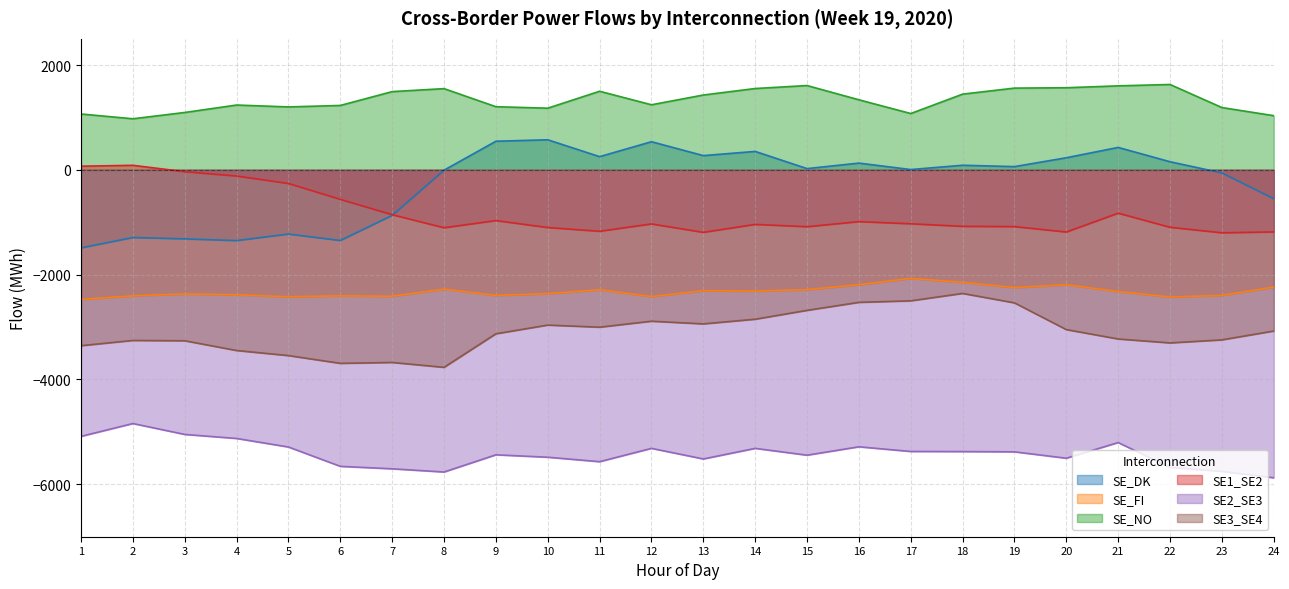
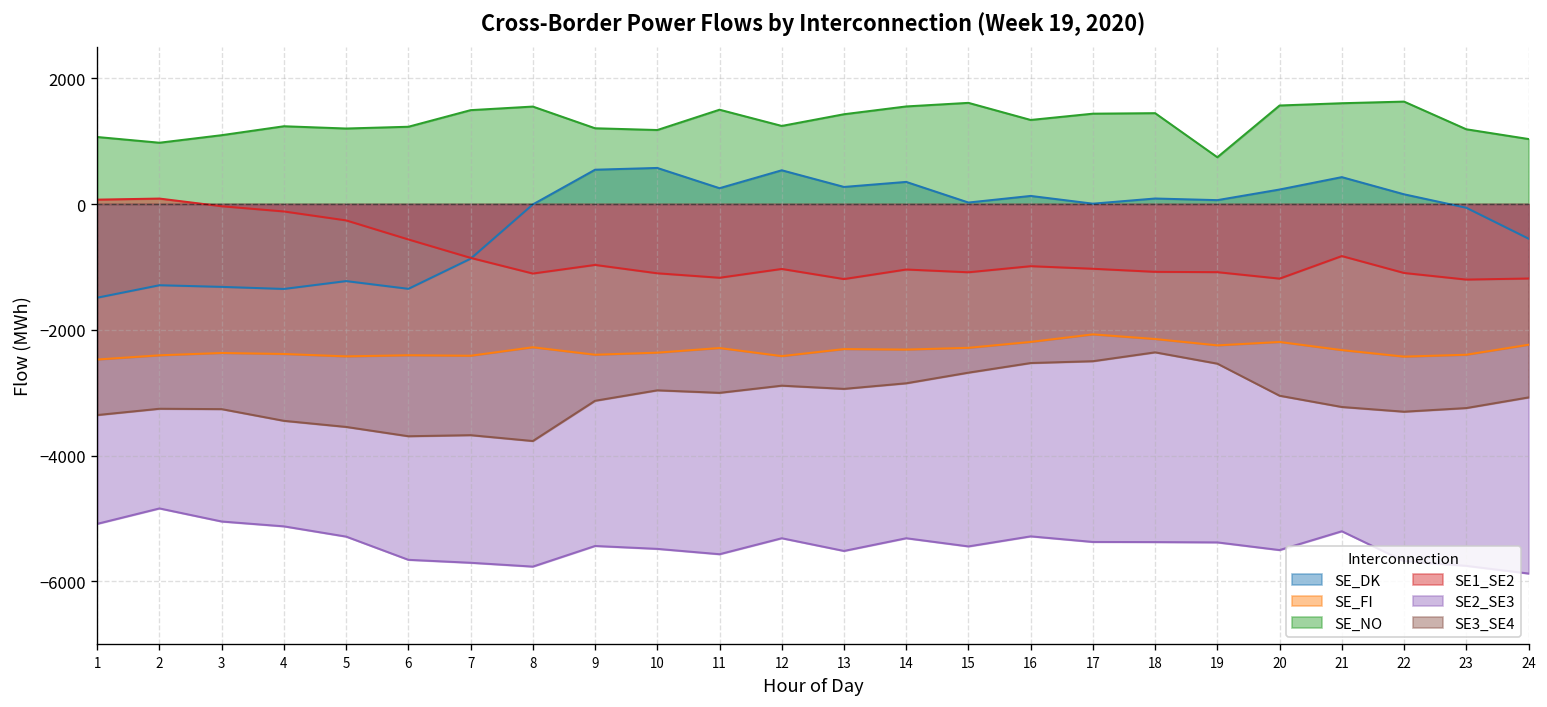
  {
    "SE_NO": {
      "1": 1100,
      "2": 1000,
      "3": 1100,
      "4": 1200,
      "5": 1200,
      "6": 1200,
      "7": 1500,
      "8": 1600,
      "9": 1200,
      "10": 1200,
      "11": 1500,
      "12": 1200,
      "13": 1400,
      "14": 1600,
      "15": 1600,
      "16": 1300,
-     "17": 1100,
+     "17": 1400,
      "18": 1400,
-     "19": 1600,
+     "19": 700,
      "20": 1600,
      "21": 1600,
      "22": 1600,
      "23": 1200,
      "24": 1000
    }
  }
